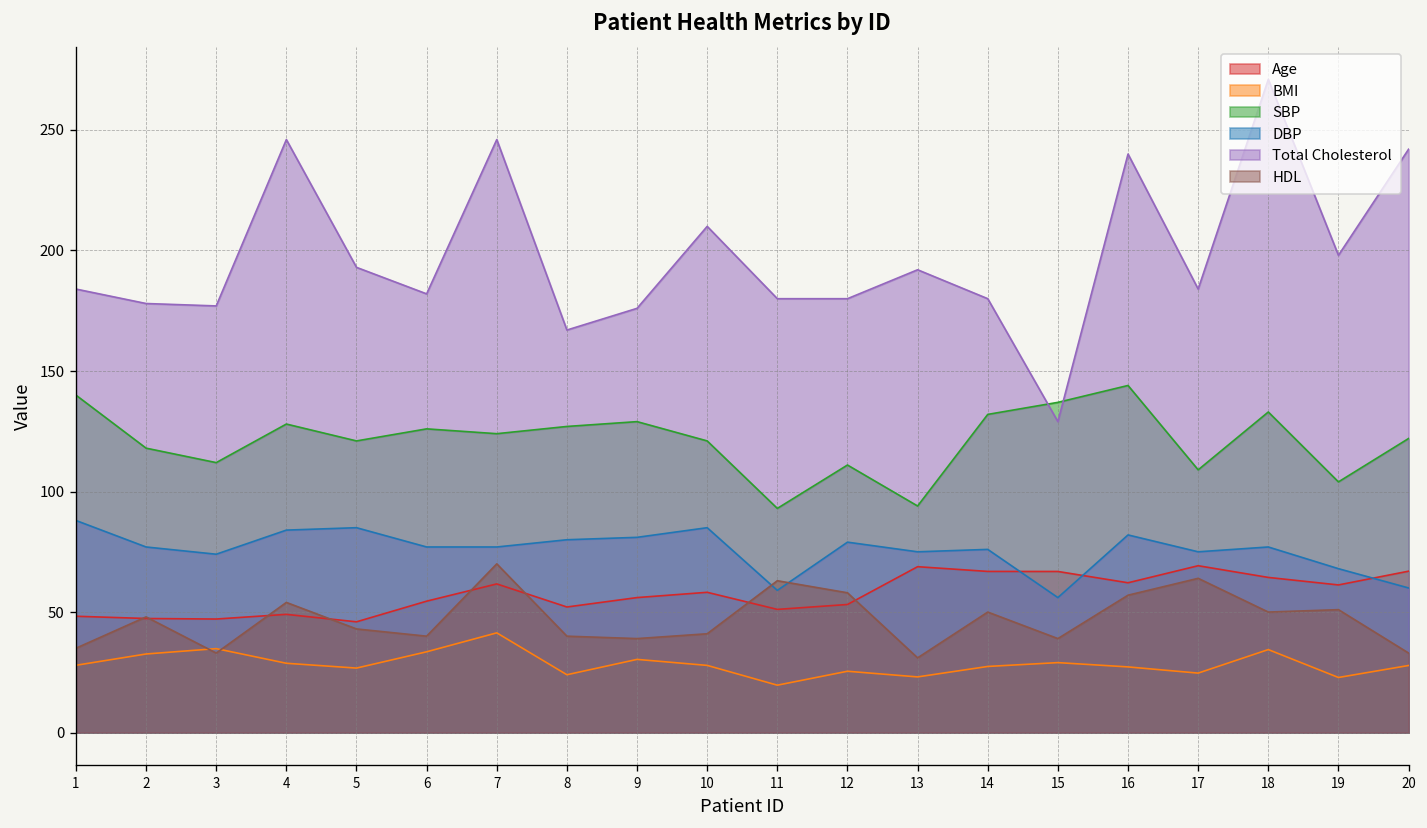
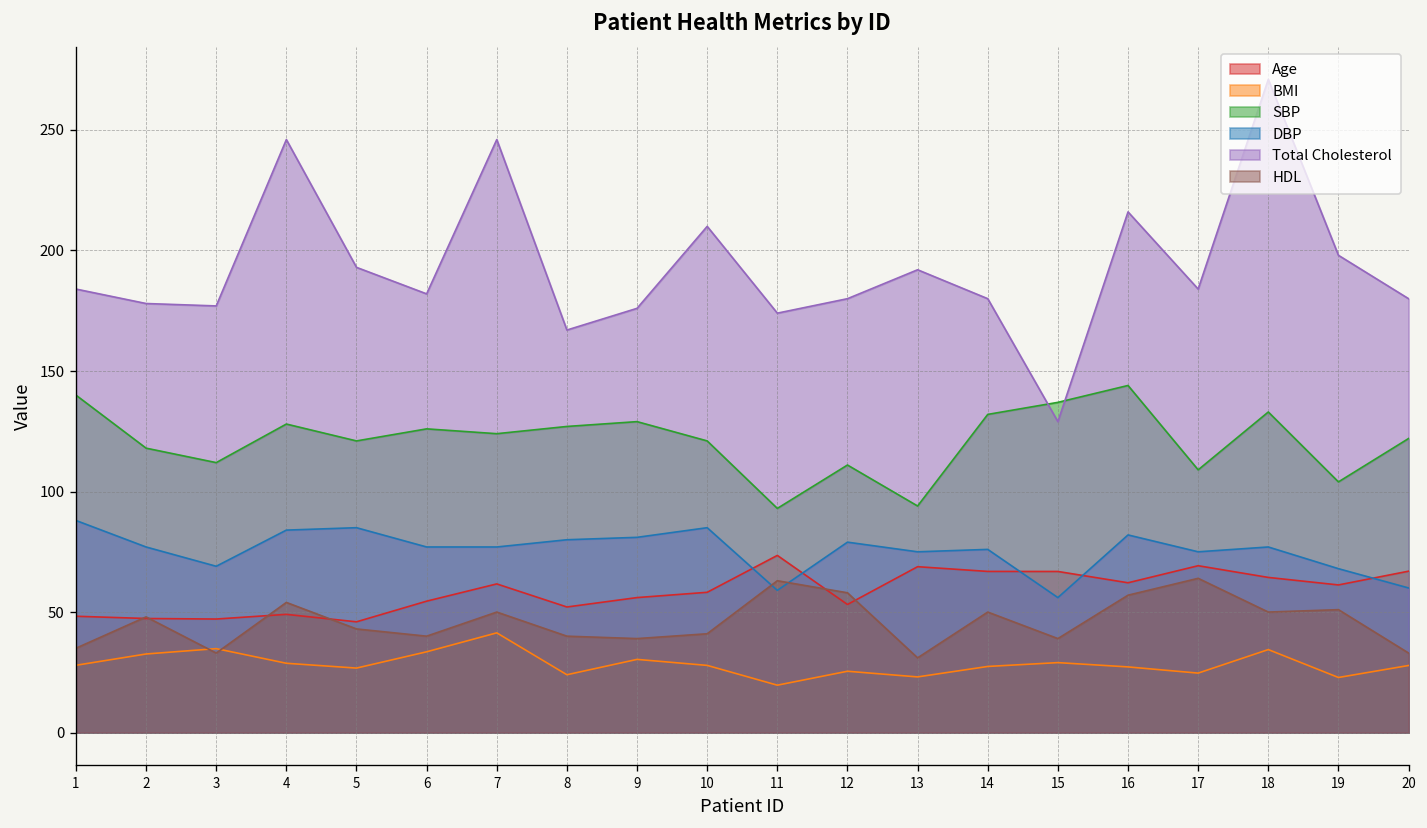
  {
    "Age": {
      "1": 48,
      "3": 47,
      "4": 49,
      "5": 46,
      "6": 55,
      "7": 62,
      "8": 52,
      "9": 56,
      "10": 58,
-     "11": 51,
+     "11": 74,
      "12": 53,
      "13": 69,
      "14": 67,
      "15": 67,
      "16": 62,
      "17": 69,
      "18": 64,
      "19": 61,
      "20": 67
    },
    "BMI": {
      "1": 28,
      "2": 33,
      "3": 35,
      "4": 29,
      "5": 27,
      "6": 34,
      "7": 41,
      "8": 24,
      "9": 30,
      "10": 28,
      "11": 20,
      "12": 25,
      "13": 23,
      "14": 27,
      "15": 29,
      "16": 27,
      "17": 25,
      "18": 34,
      "19": 23,
      "20": 28
    },
    "SBP": {
      "1": 140,
      "2": 118,
      "3": 112,
      "4": 128,
      "5": 121,
      "6": 126,
      "7": 124,
      "8": 127,
      "9": 129,
      "10": 121,
      "11": 93,
      "12": 111,
      "13": 94,
      "14": 132,
      "15": 137,
      "16": 144,
      "17": 109,
      "18": 133,
      "19": 104,
      "20": 122
    },
    "DBP": {
      "1": 88,
      "2": 77,
-     "3": 74,
+     "3": 69,
      "4": 84,
      "5": 85,
      "6": 77,
      "7": 77,
      "8": 80,
      "9": 81,
      "10": 85,
      "11": 59,
      "12": 79,
      "13": 75,
      "14": 76,
      "15": 56,
      "16": 82,
      "17": 75,
      "18": 77,
      "19": 68,
      "20": 60
    },
    "Total Cholesterol": {
      "1": 184,
      "2": 178,
      "3": 177,
      "4": 246,
      "5": 193,
      "6": 182,
      "7": 246,
      "8": 167,
      "9": 176,
      "10": 210,
-     "11": 180,
+     "11": 174,
      "12": 180,
      "13": 192,
      "14": 180,
      "15": 129,
-     "16": 240,
+     "16": 216,
      "17": 184,
      "19": 198,
-     "20": 242
+     "20": 180
    },
    "HDL": {
      "1": 35,
      "3": 33,
      "4": 54,
      "5": 43,
      "6": 40,
-     "7": 70,
+     "7": 50,
      "8": 40,
      "9": 39,
      "10": 41,
      "11": 63,
      "12": 58,
      "13": 31,
      "14": 50,
      "15": 39,
      "16": 57,
      "17": 64,
      "18": 50,
      "19": 51,
      "20": 33
    }
  }
